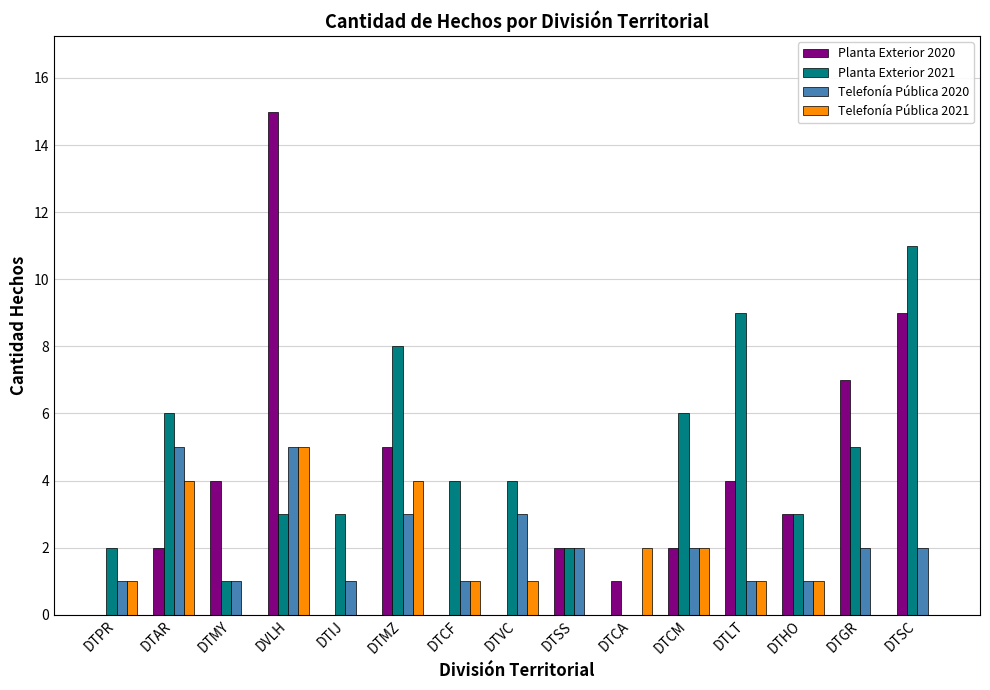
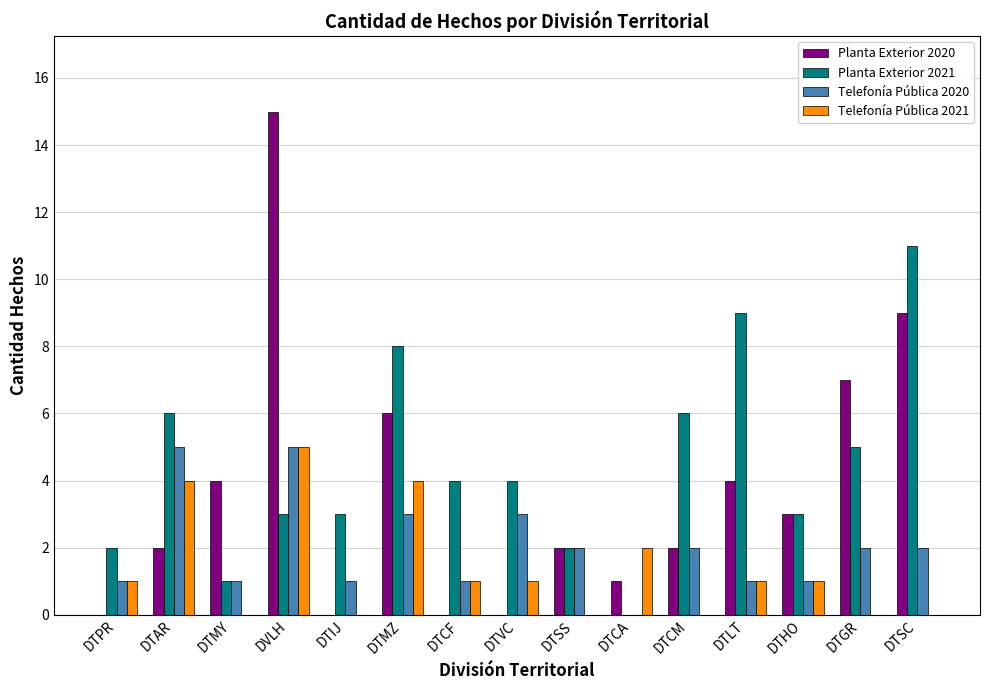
  {
    "Planta Exterior 2020": {
      "DTPR": 0,
      "DTAR": 2,
      "DTMY": 4,
      "DVLH": 15,
      "DTIJ": 0,
-     "DTMZ": 5,
+     "DTMZ": 6,
      "DTCF": 0,
      "DTVC": 0,
      "DTSS": 2,
      "DTCA": 1,
      "DTCM": 2,
      "DTLT": 4,
      "DTHO": 3,
      "DTGR": 7,
      "DTSC": 9
    },
    "Planta Exterior 2021": {
      "DTPR": 2,
      "DTAR": 6,
      "DTMY": 1,
      "DVLH": 3,
      "DTIJ": 3,
      "DTMZ": 8,
      "DTCF": 4,
      "DTVC": 4,
      "DTSS": 2,
      "DTCA": 0,
      "DTCM": 6,
      "DTLT": 9,
      "DTHO": 3,
      "DTGR": 5,
      "DTSC": 11
    },
    "Telefonía Pública 2020": {
      "DTPR": 1,
      "DTAR": 5,
      "DTMY": 1,
      "DVLH": 5,
      "DTIJ": 1,
      "DTMZ": 3,
      "DTCF": 1,
      "DTVC": 3,
      "DTSS": 2,
      "DTCA": 0,
      "DTCM": 2,
      "DTLT": 1,
      "DTHO": 1,
      "DTGR": 2,
      "DTSC": 2
    },
    "Telefonía Pública 2021": {
      "DTPR": 1,
      "DTAR": 4,
      "DTMY": 0,
      "DVLH": 5,
      "DTIJ": 0,
      "DTMZ": 4,
      "DTCF": 1,
      "DTVC": 1,
      "DTSS": 0,
      "DTCA": 2,
-     "DTCM": 2,
+     "DTCM": 0,
      "DTLT": 1,
      "DTHO": 1,
      "DTGR": 0,
      "DTSC": 0
    }
  }
